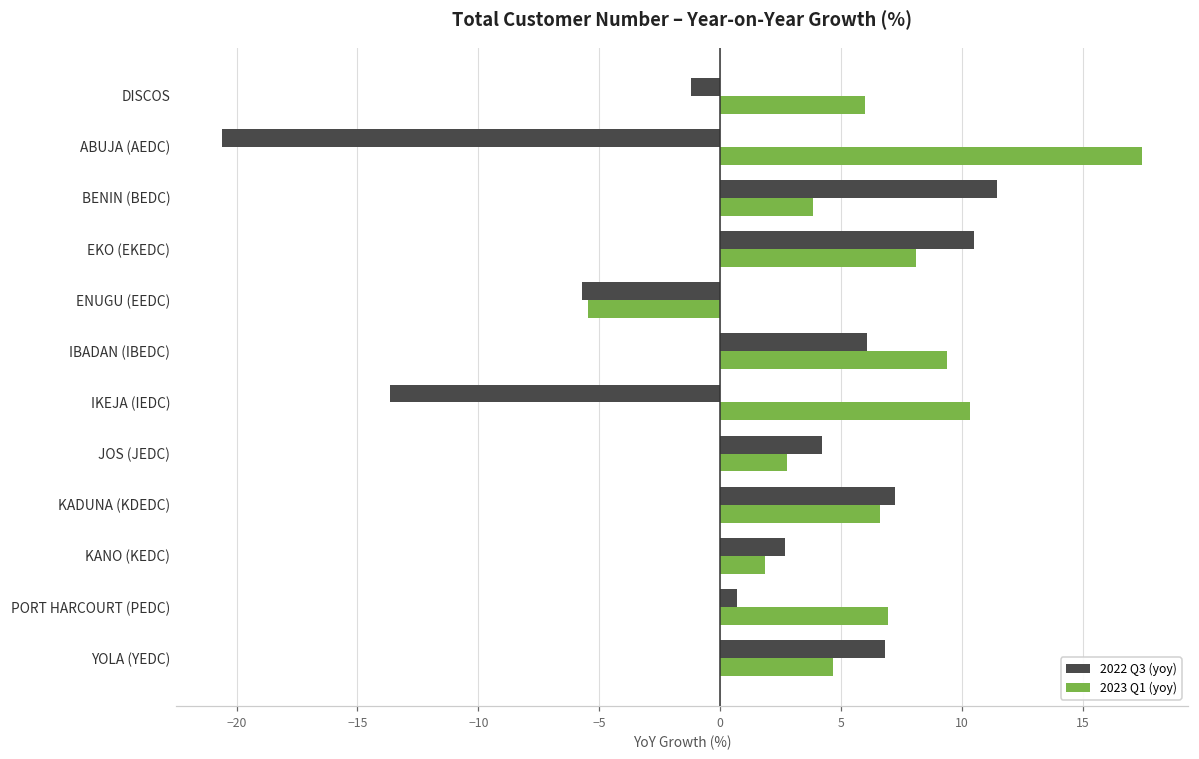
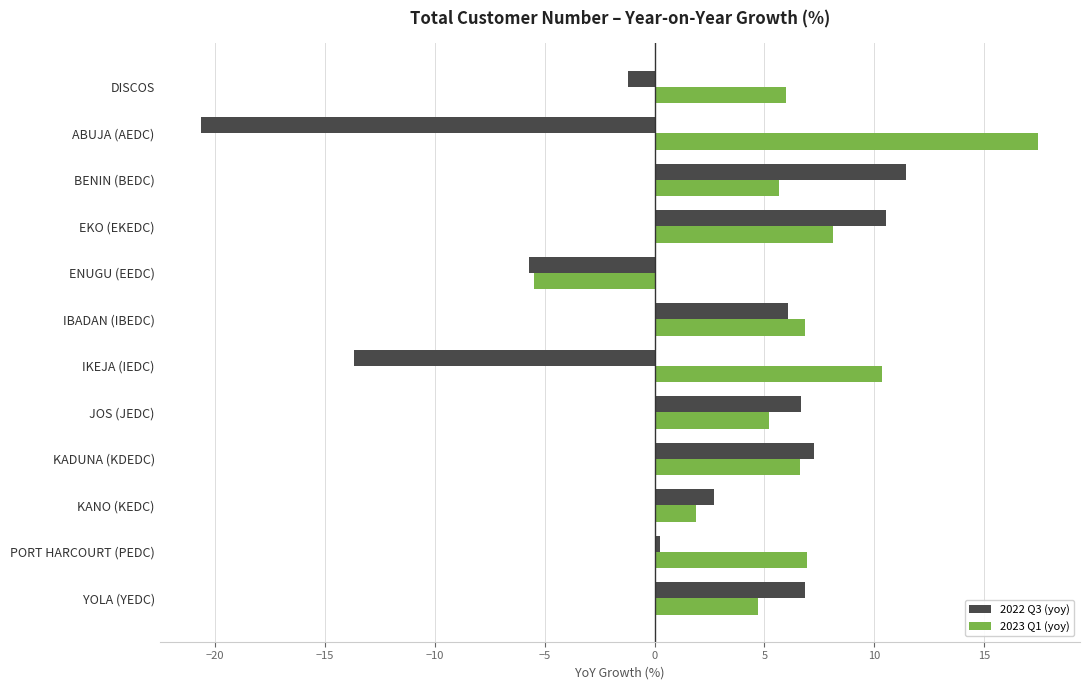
  {
    "2022 Q3 (yoy)": {
      "DISCOS": -1.2,
      "ABUJA (AEDC)": -20.6,
      "BENIN (BEDC)": 11.4,
      "EKO (EKEDC)": 10.5,
      "ENUGU (EEDC)": -5.7,
      "IBADAN (IBEDC)": 6.1,
      "IKEJA (IEDC)": -13.7,
-     "JOS (JEDC)": 4.2,
+     "JOS (JEDC)": 6.7,
      "KADUNA (KDEDC)": 7.2,
      "KANO (KEDC)": 2.7,
-     "PORT HARCOURT (PEDC)": 0.7,
+     "PORT HARCOURT (PEDC)": 0.3,
      "YOLA (YEDC)": 6.8
    },
    "2023 Q1 (yoy)": {
      "DISCOS": 6.0,
      "ABUJA (AEDC)": 17.5,
-     "BENIN (BEDC)": 3.8,
+     "BENIN (BEDC)": 5.6,
      "EKO (EKEDC)": 8.1,
      "ENUGU (EEDC)": -5.5,
-     "IBADAN (IBEDC)": 9.4,
+     "IBADAN (IBEDC)": 6.8,
      "IKEJA (IEDC)": 10.3,
-     "JOS (JEDC)": 2.8,
+     "JOS (JEDC)": 5.2,
      "KADUNA (KDEDC)": 6.6,
      "KANO (KEDC)": 1.9,
      "PORT HARCOURT (PEDC)": 6.9,
      "YOLA (YEDC)": 4.7
    }
  }
